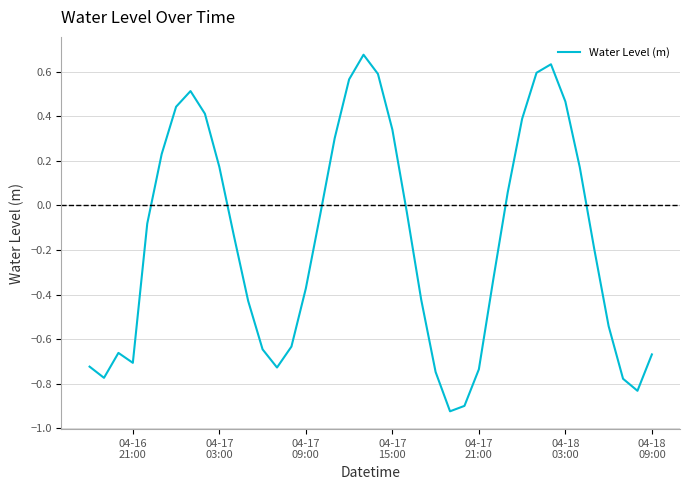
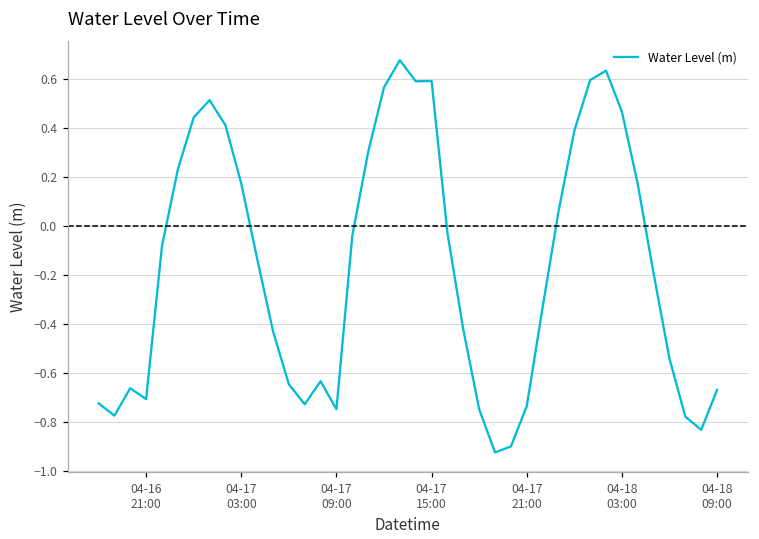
  {
    "04-16 21:00": -0.71,
    "04-17 03:00": 0.17,
-   "04-17 09:00": -0.37,
-   "04-17 15:00": 0.34,
+   "04-17 09:00": -0.75,
+   "04-17 15:00": 0.59,
    "04-17 21:00": -0.73,
    "04-18 03:00": 0.47,
    "04-18 09:00": -0.67
  }
